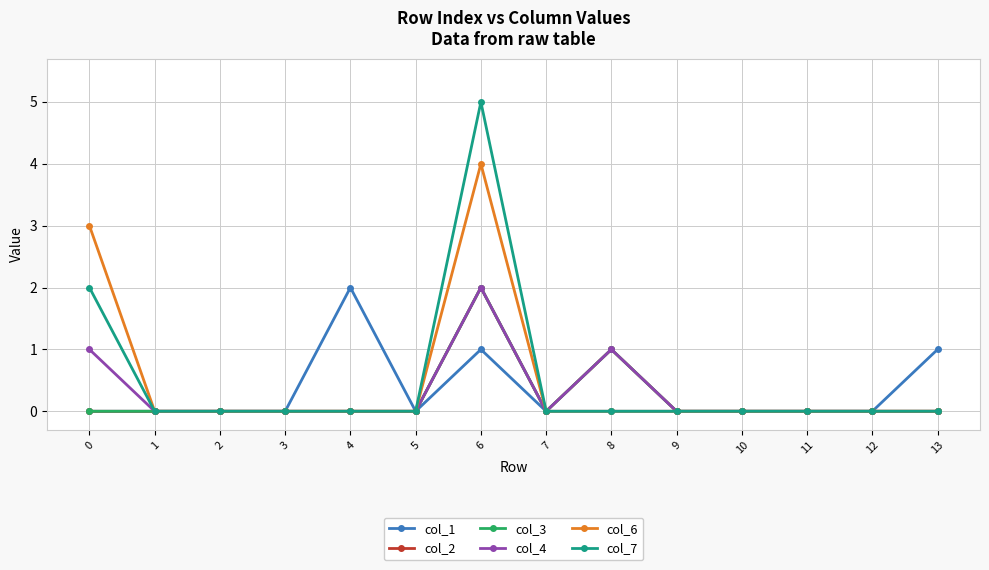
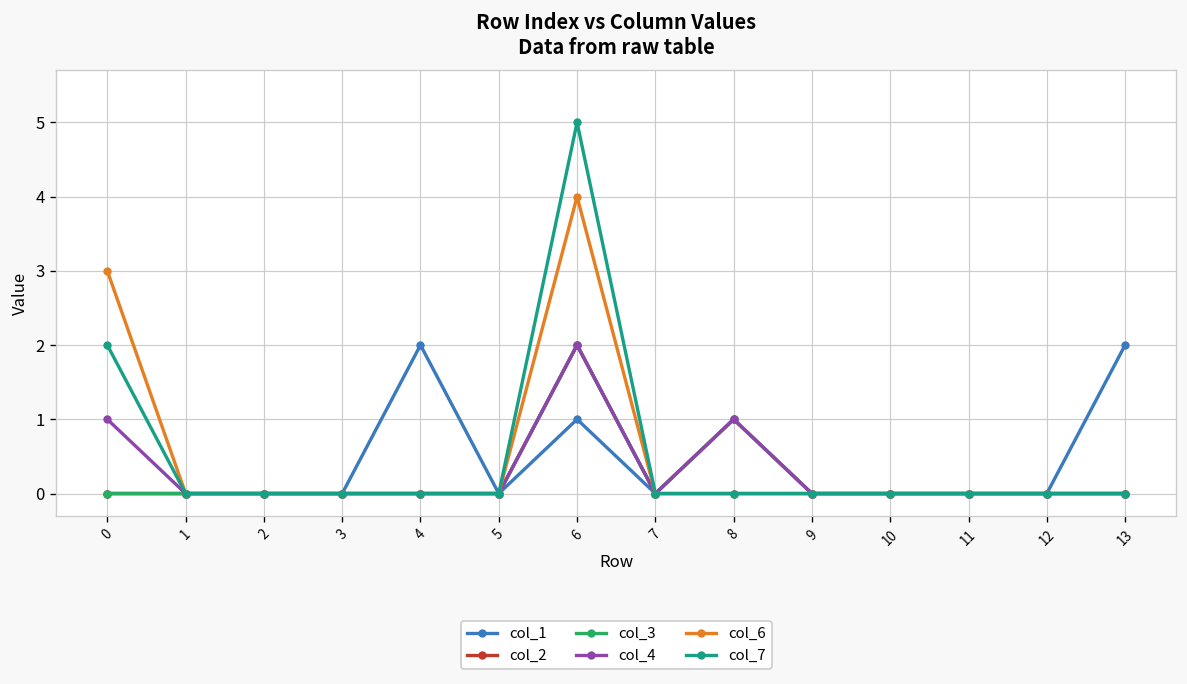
  {
    "col_1": {
      "4": 2,
      "6": 1,
-     "13": 1
+     "13": 2
    },
    "col_4": {
      "0": 1
    },
    "col_6": {
      "0": 3,
      "6": 4
    }
  }
